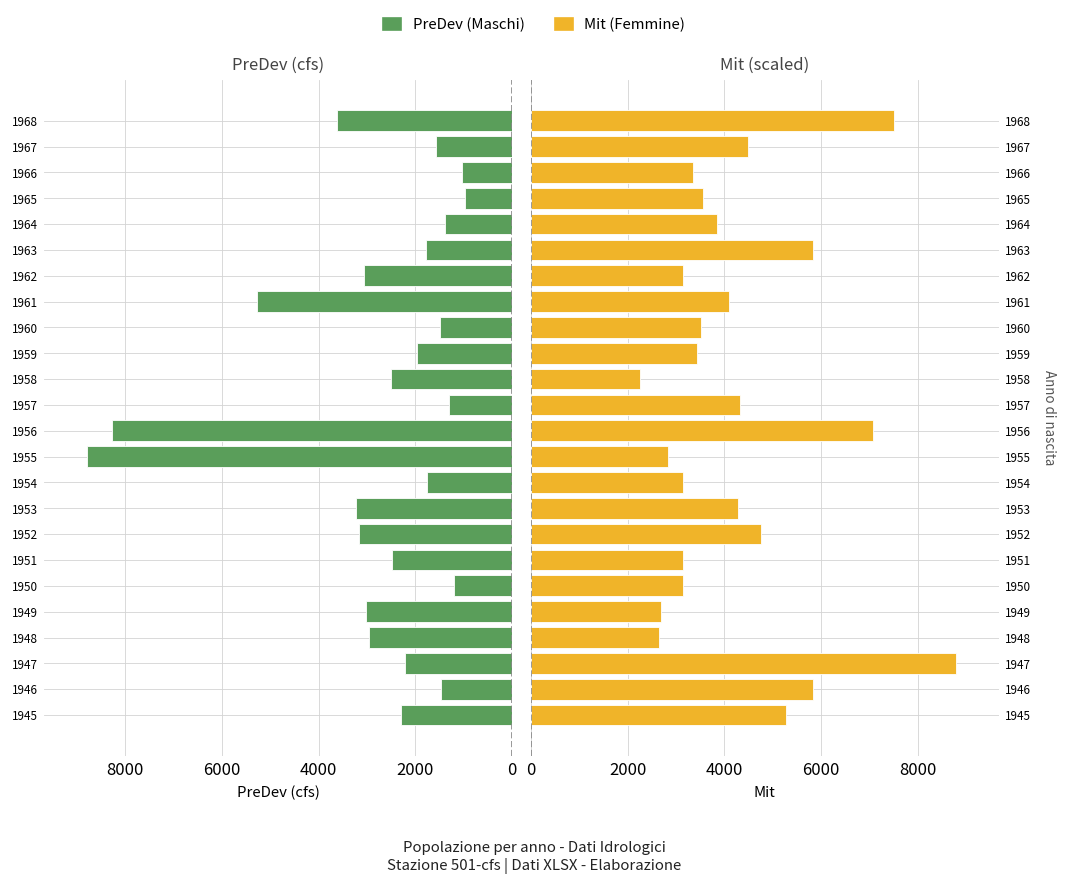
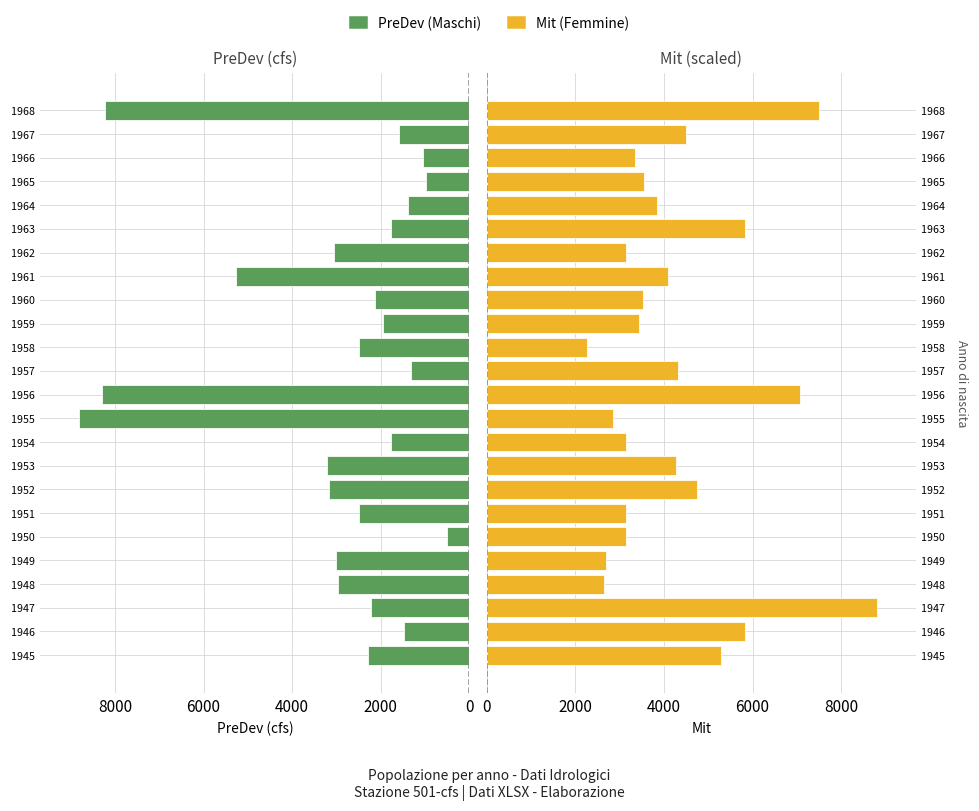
  {
    "PreDev (cfs)": {
-     "1968": 3600,
+     "1968": 8200,
      "1967": 1600,
      "1966": 1000,
      "1965": 1000,
      "1964": 1400,
      "1963": 1800,
      "1962": 3100,
      "1961": 5300,
-     "1960": 1500,
+     "1960": 2100,
      "1959": 2000,
      "1958": 2500,
      "1957": 1300,
      "1956": 8300,
      "1955": 8800,
      "1954": 1800,
      "1953": 3200,
      "1952": 3200,
      "1951": 2500,
-     "1950": 1200,
+     "1950": 500,
      "1949": 3000,
      "1948": 3000,
      "1947": 2200,
      "1946": 1500,
      "1945": 2300
    },
    "Mit (scaled)": {
      "1968": 7500,
      "1967": 4500,
      "1966": 3300,
      "1965": 3600,
      "1964": 3900,
      "1963": 5800,
      "1962": 3100,
      "1961": 4100,
      "1960": 3500,
      "1959": 3400,
      "1958": 2300,
      "1957": 4300,
      "1956": 7100,
      "1955": 2800,
      "1954": 3100,
      "1953": 4300,
      "1952": 4800,
      "1951": 3100,
      "1950": 3100,
      "1949": 2700,
      "1948": 2600,
      "1947": 8800,
      "1946": 5800,
      "1945": 5300
    }
  }
